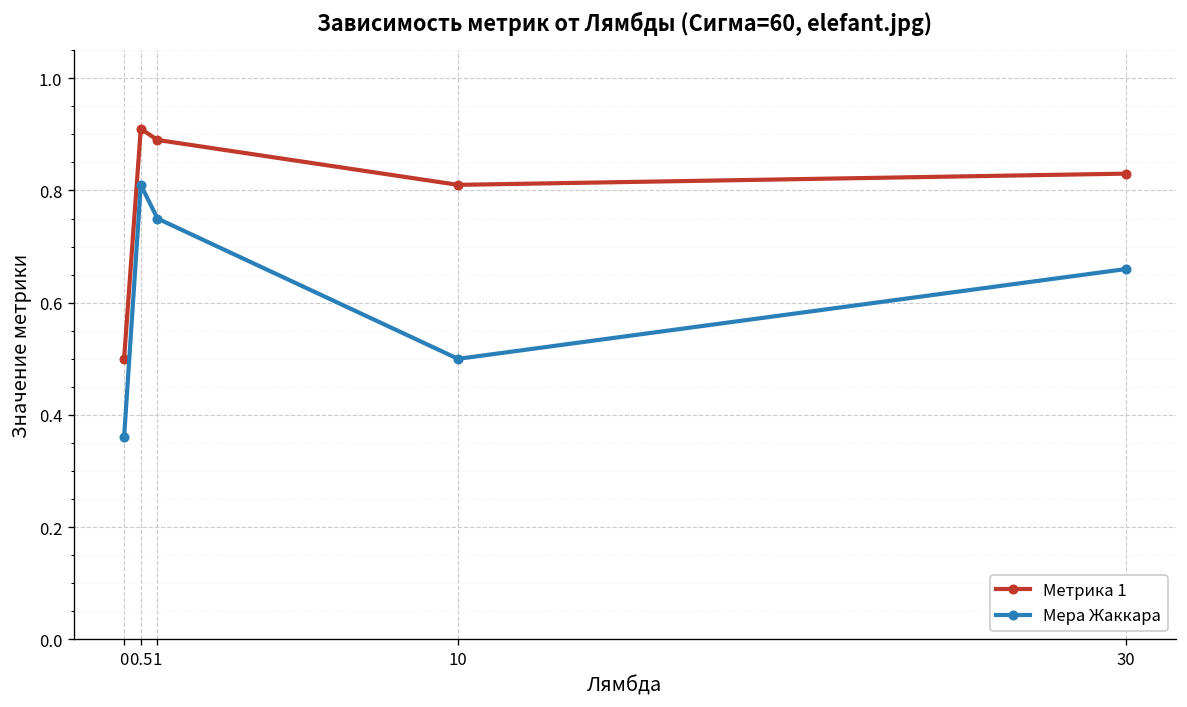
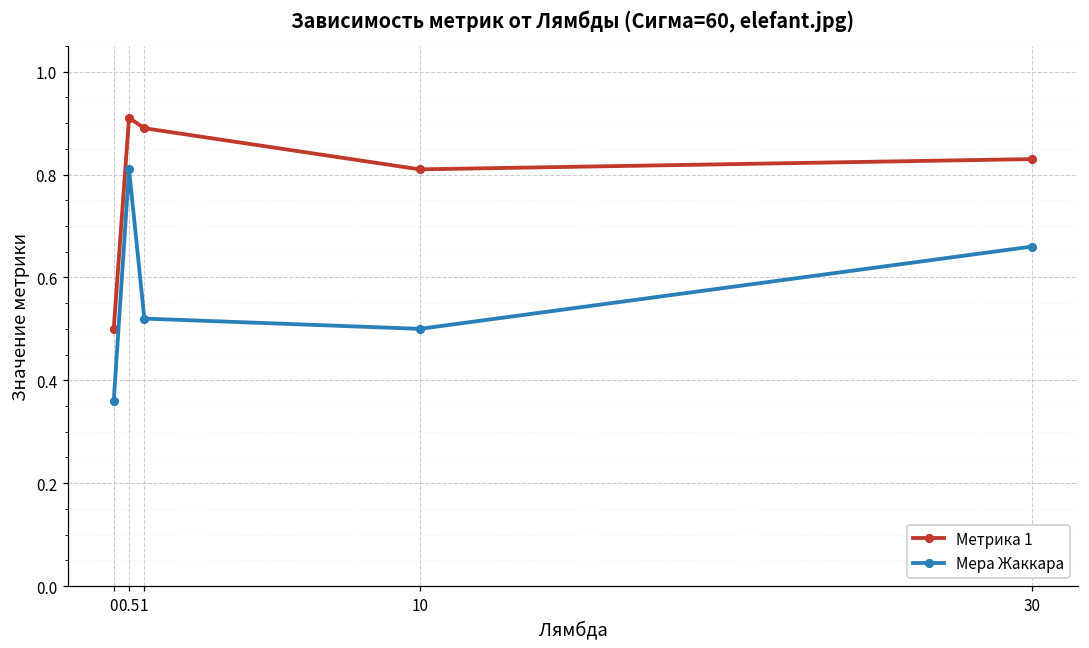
  {
    "Метрика 1": {
      "0": 0.50,
      "0.5": 0.91,
      "1": 0.89,
      "10": 0.81,
      "30": 0.83
    },
    "Мера Жаккара": {
      "0": 0.36,
      "0.5": 0.81,
-     "1": 0.75,
+     "1": 0.52,
      "10": 0.50,
      "30": 0.66
    }
  }
